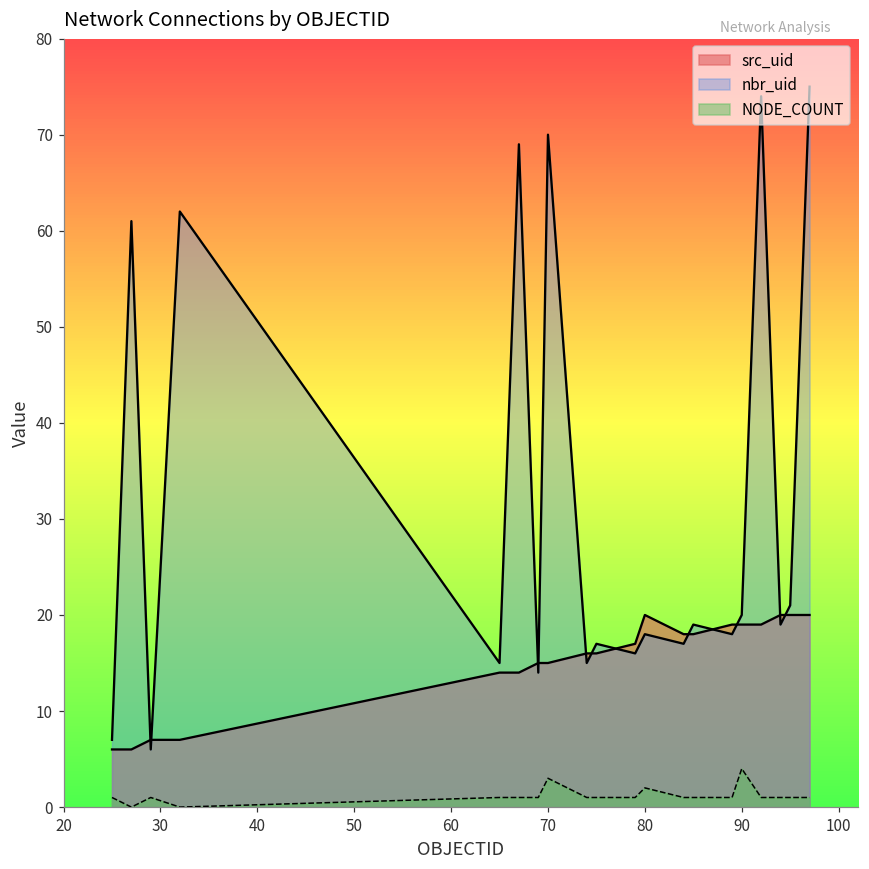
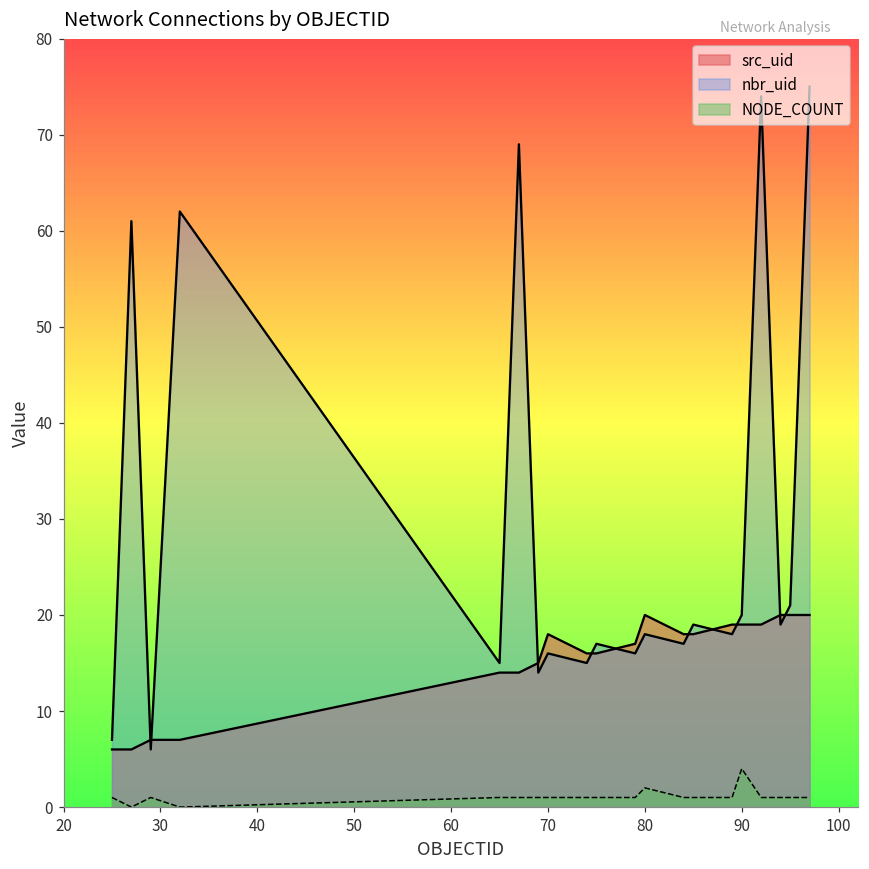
  {
    "src_uid": {
-     "70": 15,
+     "70": 18,
      "80": 20,
      "90": 19
    },
    "nbr_uid": {
-     "70": 70,
+     "70": 16,
      "80": 18,
      "90": 20
    },
    "NODE_COUNT": {
-     "70": 3,
+     "70": 1,
      "80": 2,
      "90": 4
    }
  }
